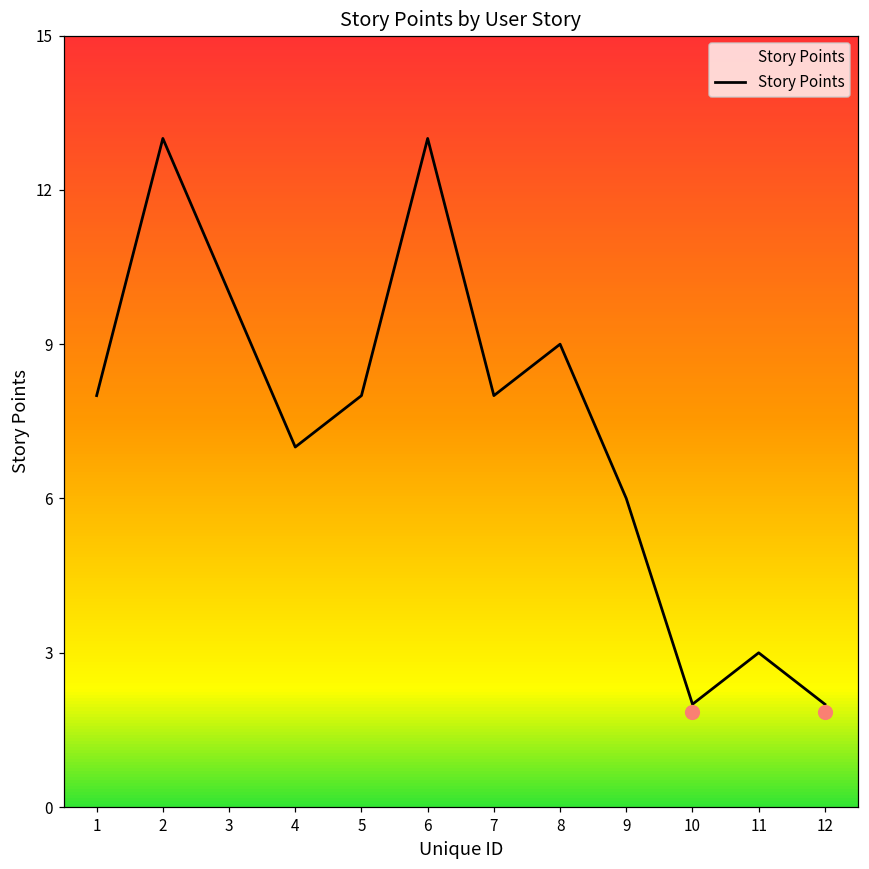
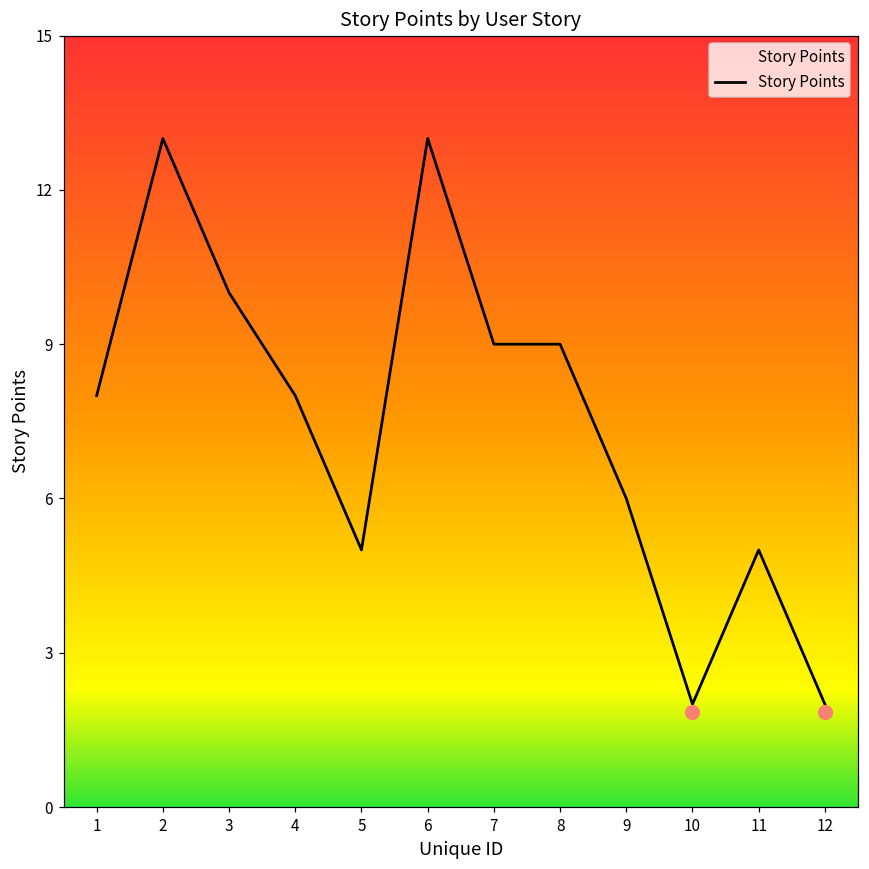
  {
    "Story Points": {
      "1": 8,
      "2": 13,
      "3": 10,
-     "4": 7,
-     "5": 8,
+     "4": 8,
+     "5": 5,
      "6": 13,
-     "7": 8,
+     "7": 9,
      "8": 9,
      "9": 6,
      "10": 2,
-     "11": 3,
+     "11": 5,
      "12": 2
    }
  }
